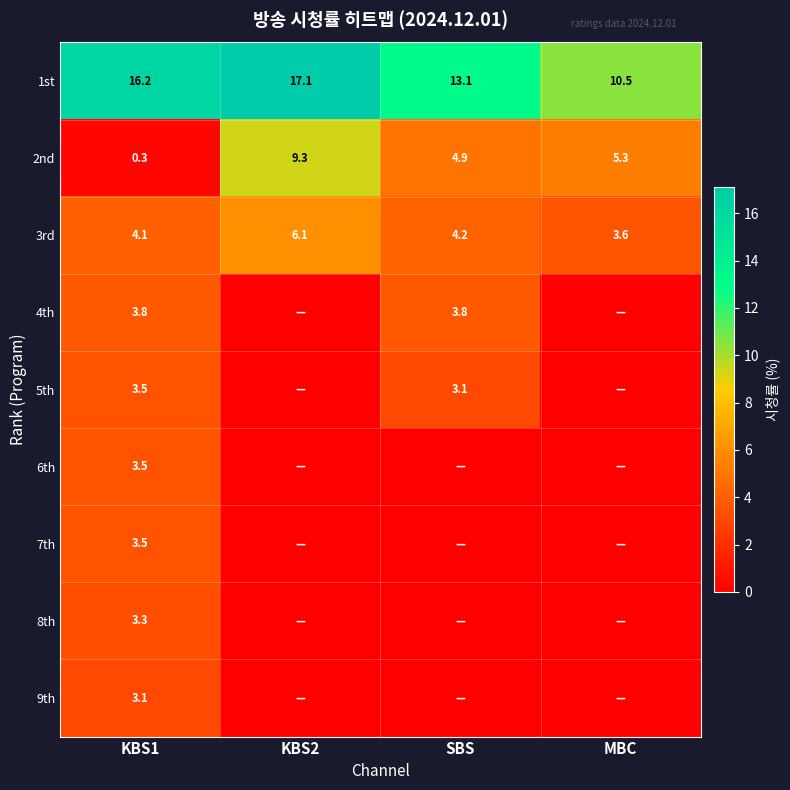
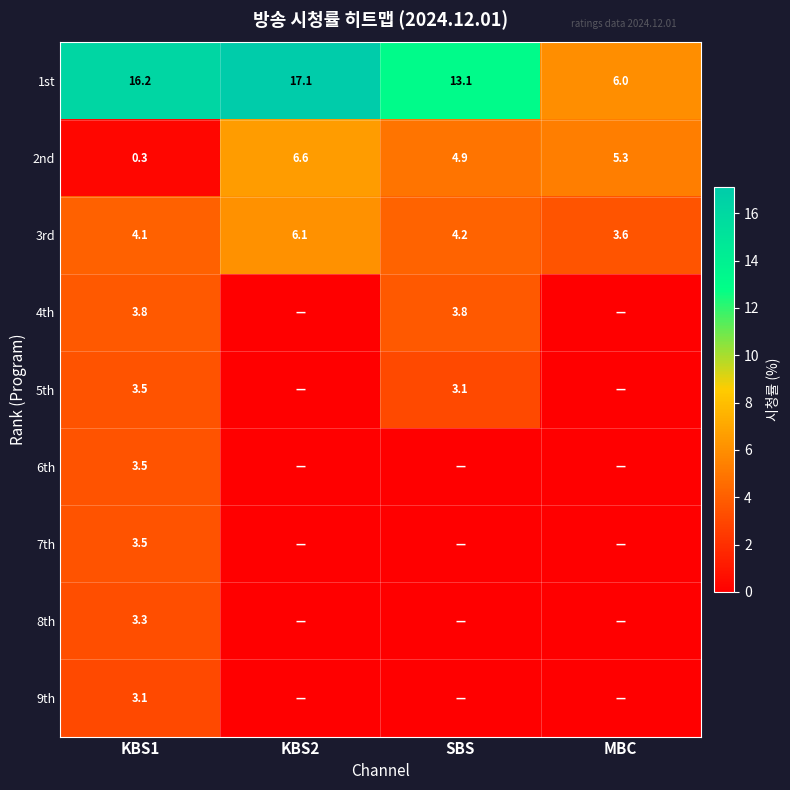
  {
    "1st": {
      "KBS1": 16.2,
      "KBS2": 17.1,
      "SBS": 13.1,
-     "MBC": 10.5
+     "MBC": 6.0
    },
    "2nd": {
      "KBS1": 0.3,
-     "KBS2": 9.3,
+     "KBS2": 6.6,
      "SBS": 4.9,
      "MBC": 5.3
    },
    "3rd": {
      "KBS1": 4.1,
      "KBS2": 6.1,
      "SBS": 4.2,
      "MBC": 3.6
    },
    "4th": {
      "KBS1": 3.8,
      "SBS": 3.8
    },
    "5th": {
      "KBS1": 3.5,
      "SBS": 3.1
    },
    "6th": {
      "KBS1": 3.5
    },
    "7th": {
      "KBS1": 3.5
    },
    "8th": {
      "KBS1": 3.3
    },
    "9th": {
      "KBS1": 3.1
    }
  }
